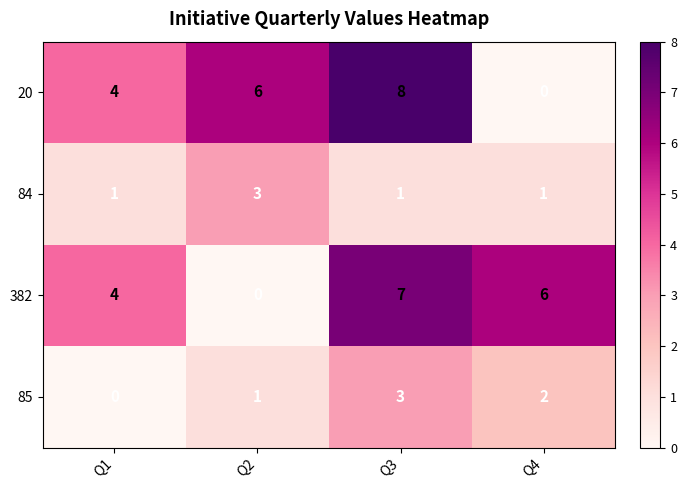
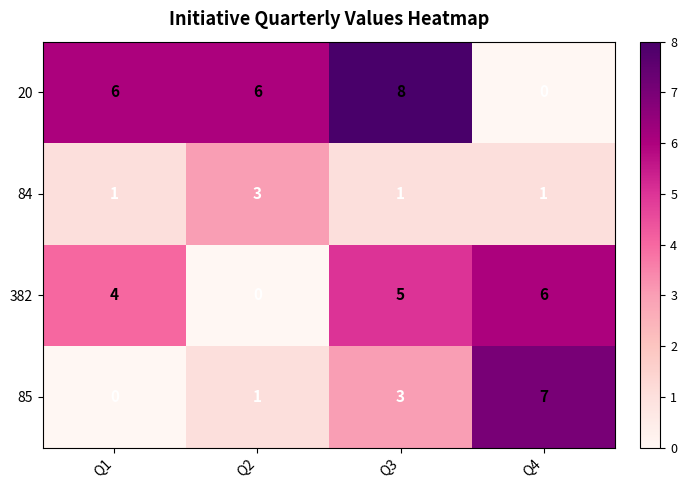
  {
    "20": {
-     "Q1": 4,
+     "Q1": 6,
      "Q2": 6,
      "Q3": 8
    },
    "84": {
      "Q2": 3
    },
    "382": {
      "Q1": 4,
-     "Q3": 7,
+     "Q3": 5,
      "Q4": 6
    },
    "85": {
      "Q3": 3,
-     "Q4": 2
+     "Q4": 7
    }
  }
